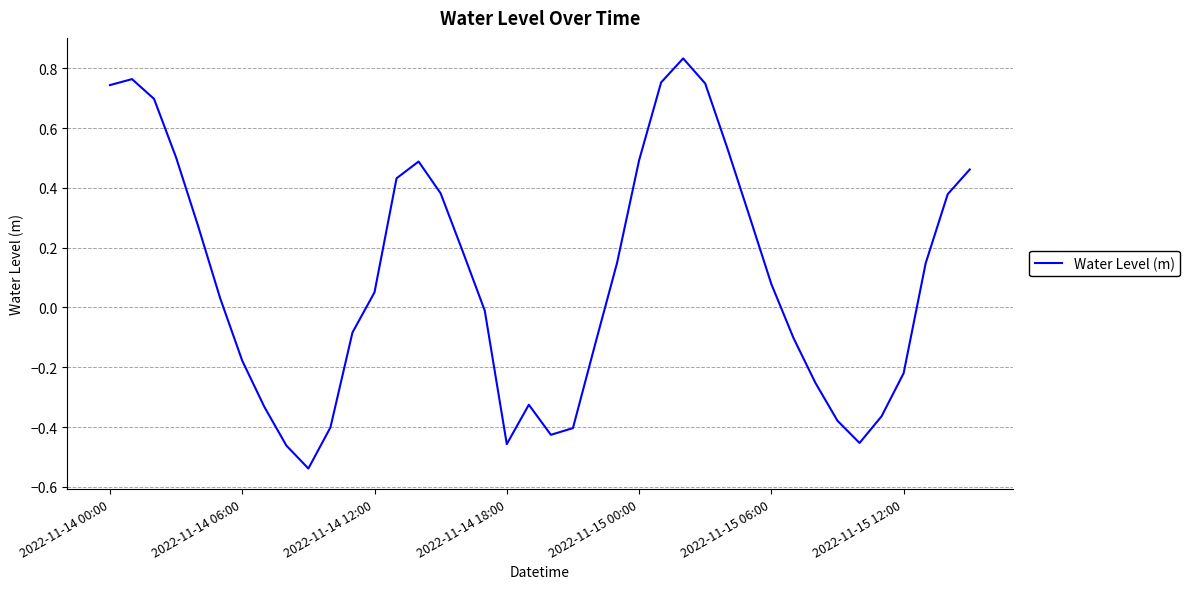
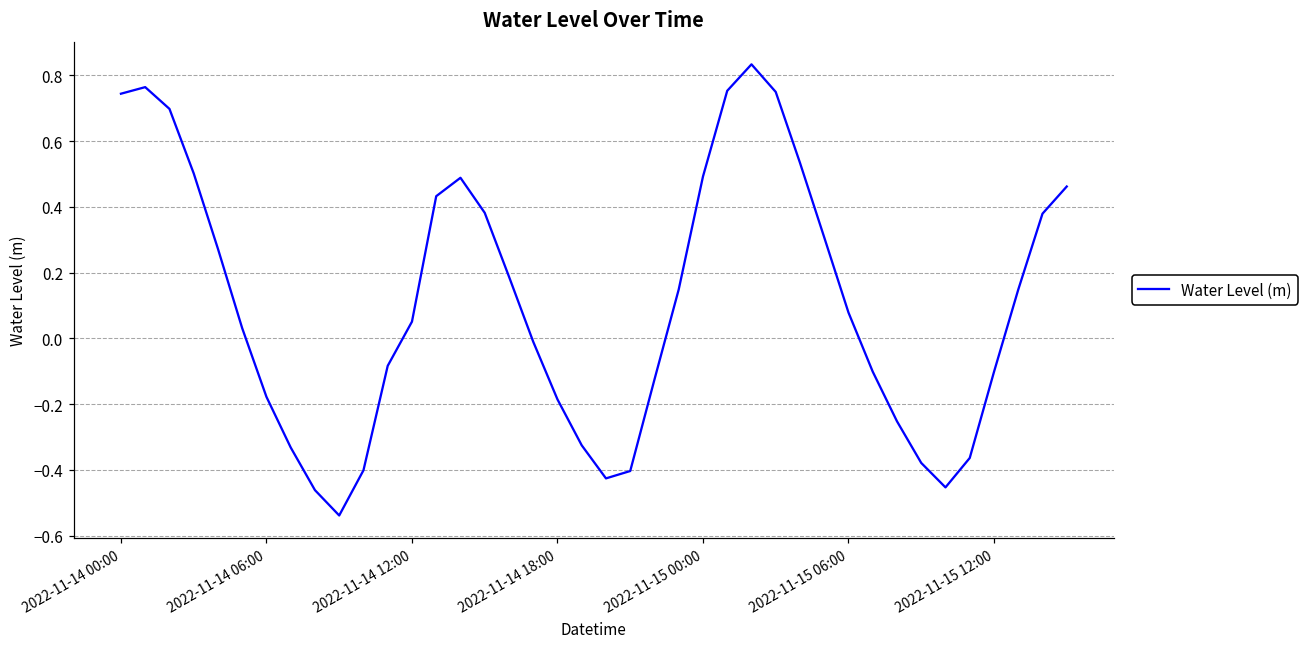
  {
    "2022-11-14 00:00": 0.74,
    "2022-11-14 06:00": -0.18,
    "2022-11-14 12:00": 0.05,
-   "2022-11-14 18:00": -0.46,
+   "2022-11-14 18:00": -0.19,
    "2022-11-15 00:00": 0.49,
    "2022-11-15 06:00": 0.08,
-   "2022-11-15 12:00": -0.22
+   "2022-11-15 12:00": -0.10
  }
